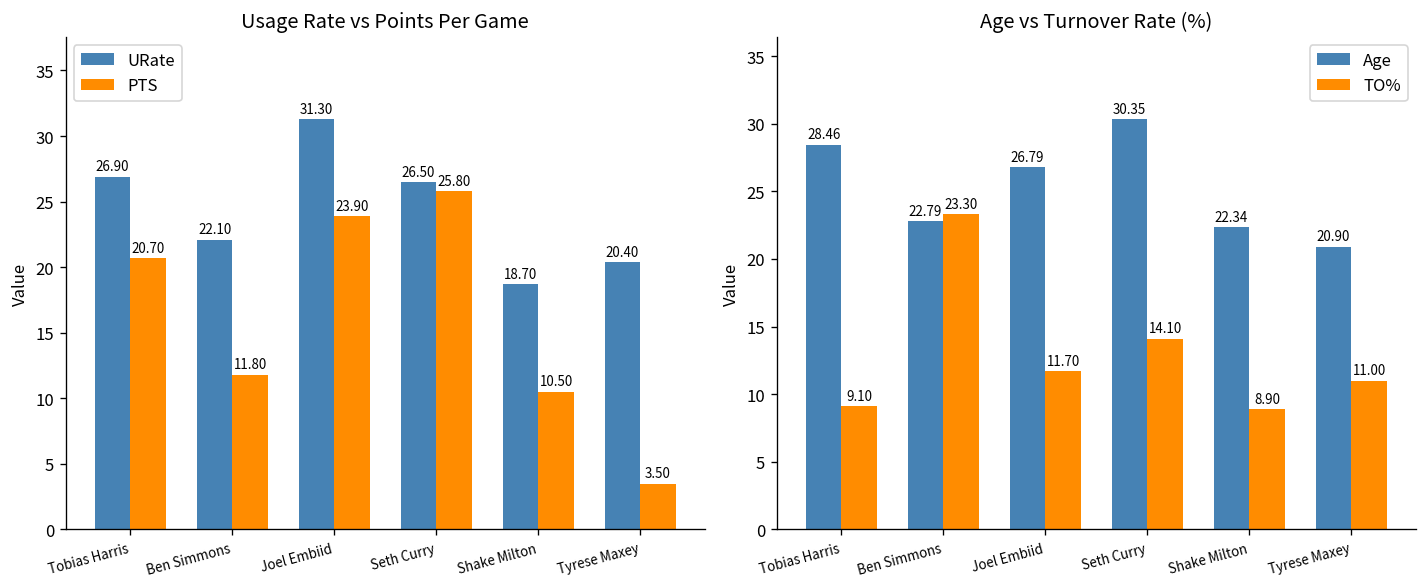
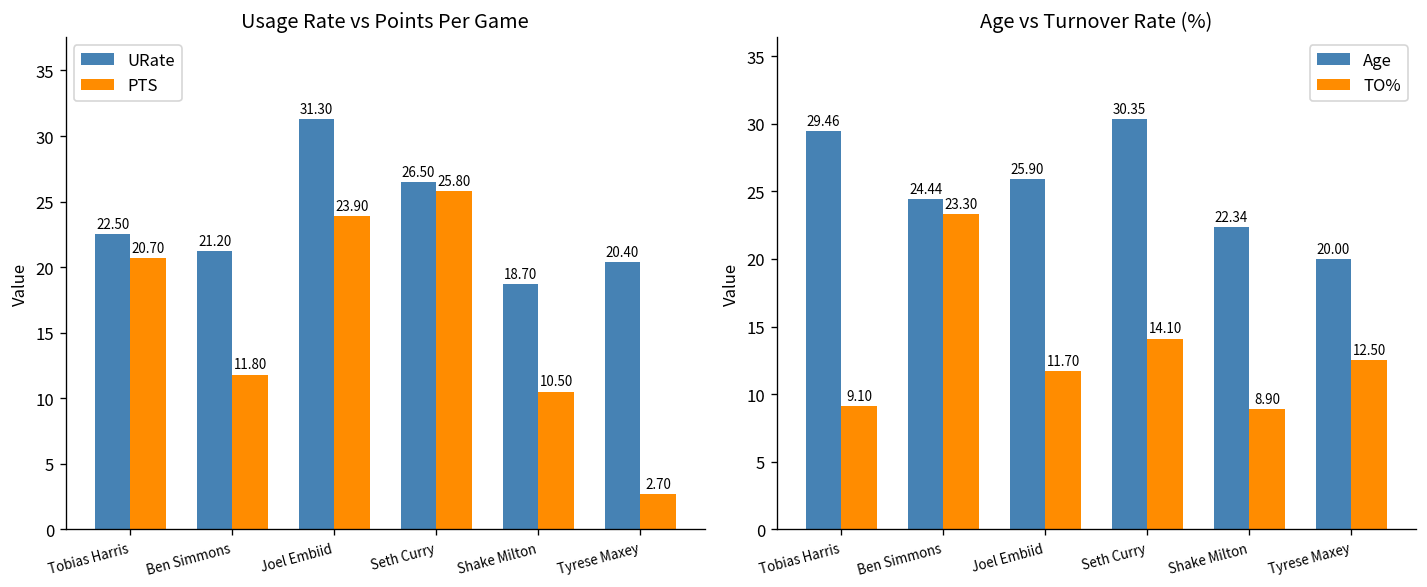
  {
    "Usage Rate vs Points Per Game": {
      "URate": {
-       "Tobias Harris": 26.90,
-       "Ben Simmons": 22.10,
+       "Tobias Harris": 22.50,
+       "Ben Simmons": 21.20,
        "Joel Embiid": 31.30,
        "Seth Curry": 26.50,
        "Shake Milton": 18.70,
        "Tyrese Maxey": 20.40
      },
      "PTS": {
        "Tobias Harris": 20.70,
        "Ben Simmons": 11.80,
        "Joel Embiid": 23.90,
        "Seth Curry": 25.80,
        "Shake Milton": 10.50,
-       "Tyrese Maxey": 3.50
+       "Tyrese Maxey": 2.70
      }
    },
    "Age vs Turnover Rate (%)": {
      "Age": {
-       "Tobias Harris": 28.46,
-       "Ben Simmons": 22.79,
-       "Joel Embiid": 26.79,
+       "Tobias Harris": 29.46,
+       "Ben Simmons": 24.44,
+       "Joel Embiid": 25.90,
        "Seth Curry": 30.35,
        "Shake Milton": 22.34,
-       "Tyrese Maxey": 20.90
+       "Tyrese Maxey": 20.00
      },
      "TO%": {
        "Tobias Harris": 9.10,
        "Ben Simmons": 23.30,
        "Joel Embiid": 11.70,
        "Seth Curry": 14.10,
        "Shake Milton": 8.90,
-       "Tyrese Maxey": 11.00
+       "Tyrese Maxey": 12.50
      }
    }
  }
